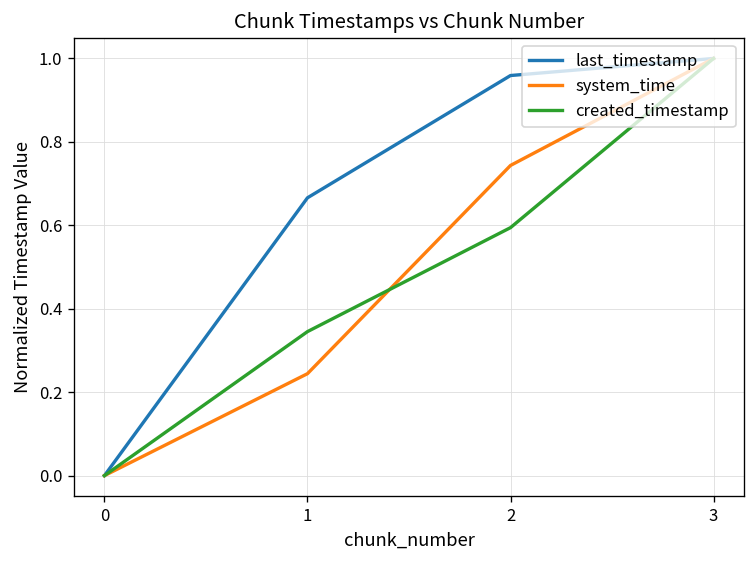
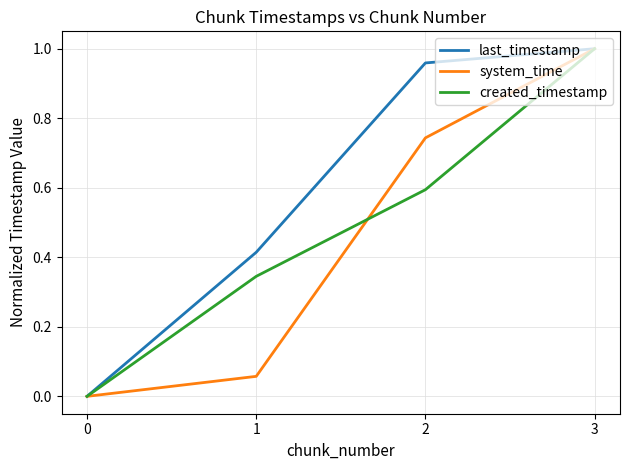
  {
    "last_timestamp": {
-     "1": 0.67,
+     "1": 0.41,
      "2": 0.96
    },
    "system_time": {
-     "1": 0.24,
+     "1": 0.06,
      "2": 0.74
    },
    "created_timestamp": {
      "1": 0.35,
      "2": 0.59
    }
  }
